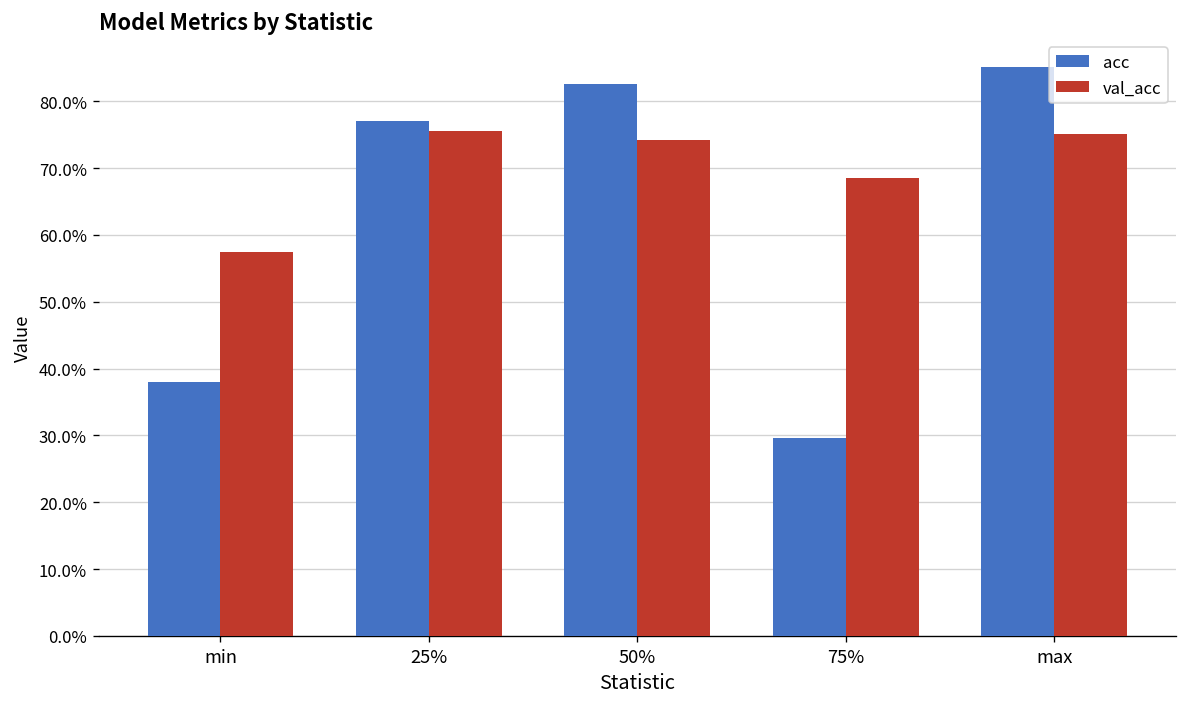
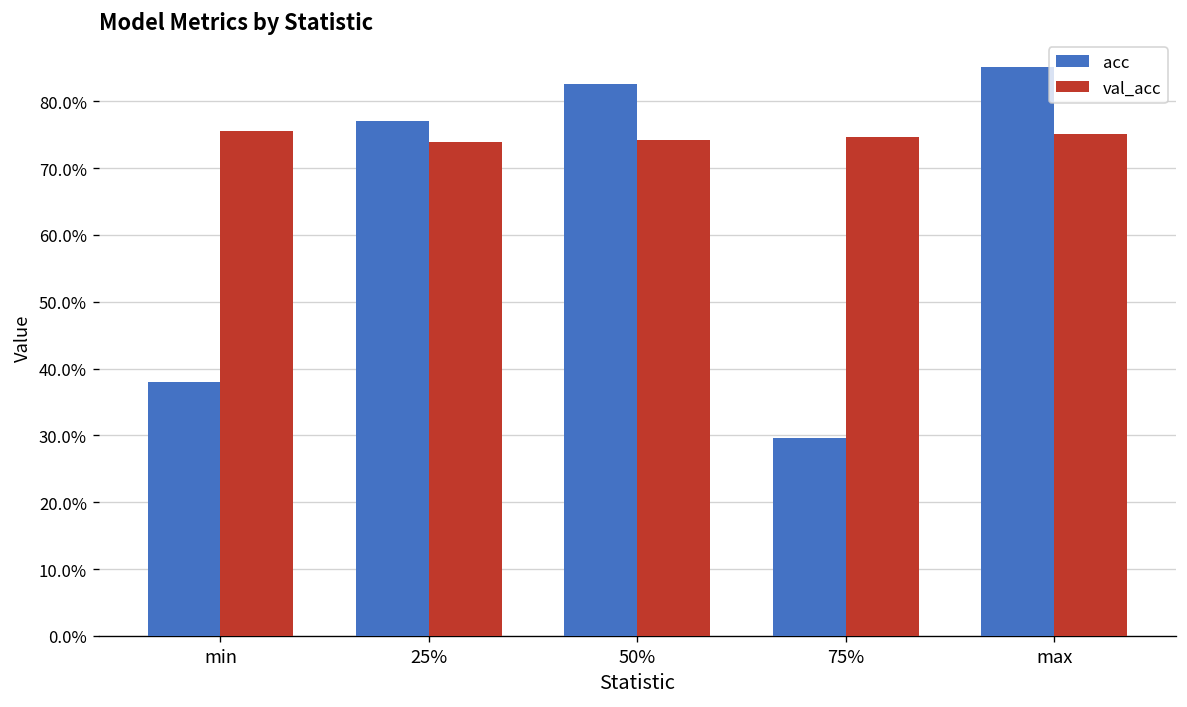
  {
    "acc": {
      "min": "38%",
      "25%": "77%",
      "50%": "83%",
      "75%": "30%",
      "max": "85%"
    },
    "val_acc": {
-     "min": "57%",
-     "25%": "76%",
+     "min": "76%",
+     "25%": "74%",
      "50%": "74%",
-     "75%": "68%",
+     "75%": "75%",
      "max": "75%"
    }
  }
